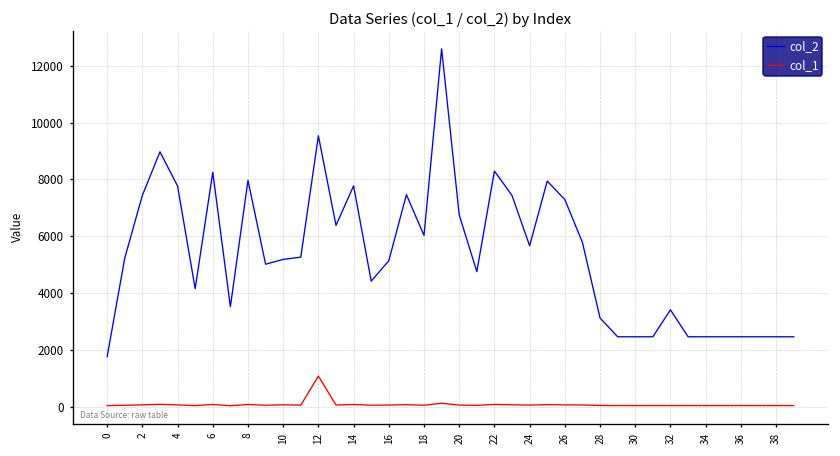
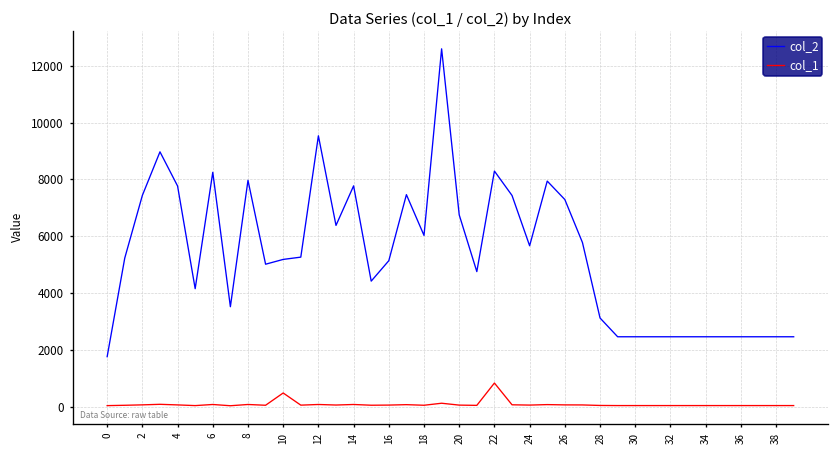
  {
    "col_2": {
      "0": 1800,
      "2": 7400,
      "4": 7800,
      "6": 8200,
      "8": 8000,
      "10": 5200,
      "12": 9500,
      "14": 7800,
      "16": 5100,
      "18": 6000,
      "20": 6800,
      "22": 8300,
      "24": 5700,
      "26": 7300,
      "28": 3100,
      "30": 2500,
-     "32": 3400,
+     "32": 2500,
      "34": 2500,
      "36": 2500,
      "38": 2500
    },
    "col_1": {
      "0": 0,
      "2": 100,
      "4": 100,
      "6": 100,
      "8": 100,
-     "10": 100,
-     "12": 1100,
+     "10": 500,
+     "12": 100,
      "14": 100,
      "16": 100,
      "18": 100,
      "20": 100,
-     "22": 100,
+     "22": 800,
      "24": 100,
      "26": 100,
      "28": 0,
      "30": 0,
      "32": 0,
      "34": 0,
      "36": 0,
      "38": 0
    }
  }
